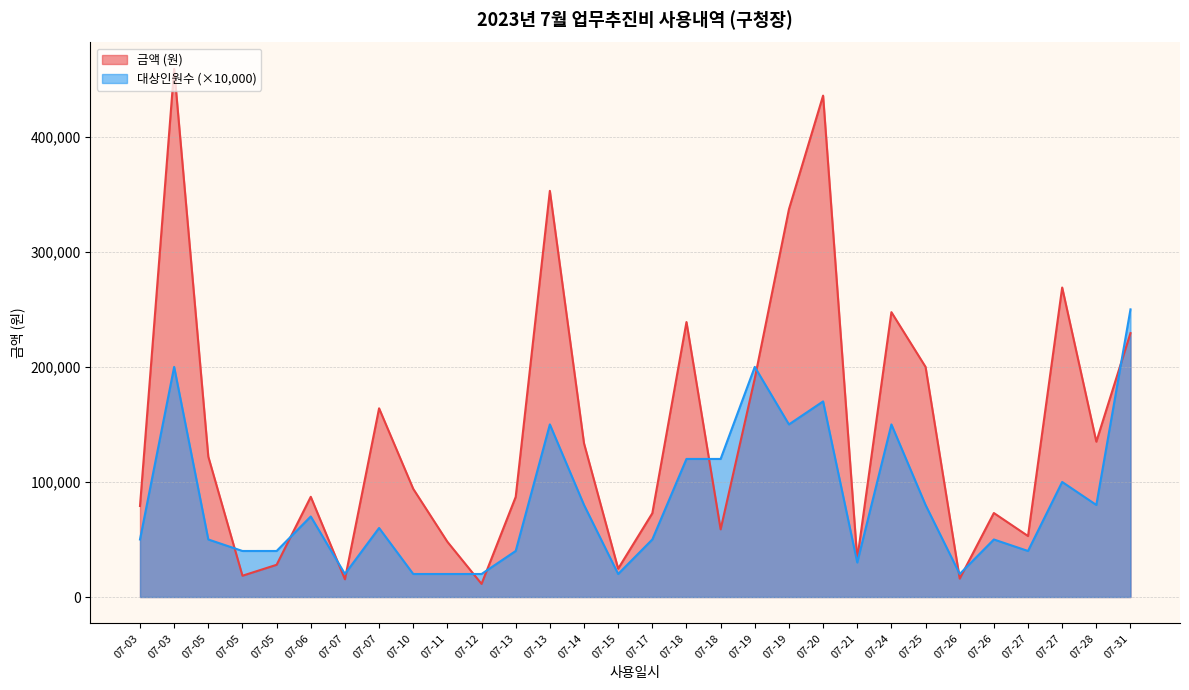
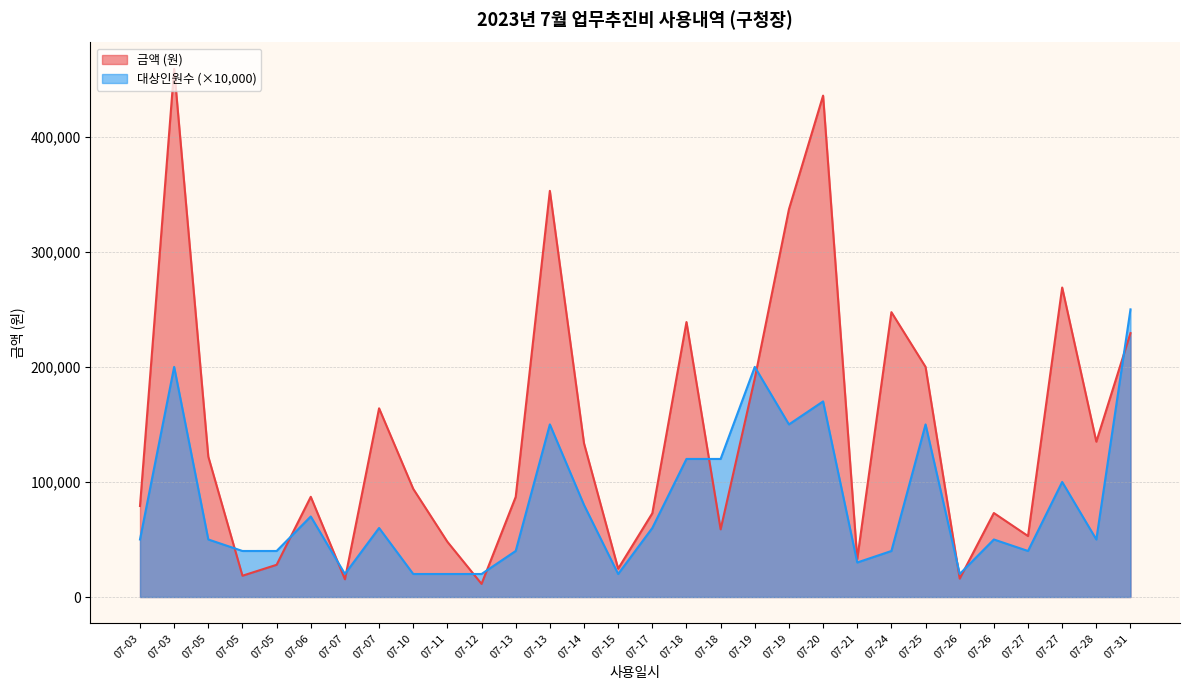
  {
    "금액 (원)": {
      "07-06": "87,000",
      "07-10": "94,000",
      "07-11": "48,000",
      "07-12": "11,000",
      "07-14": "134,000",
      "07-15": "25,000",
      "07-17": "73,000",
      "07-20": "436,000",
      "07-21": "33,000",
      "07-24": "248,000",
      "07-25": "200,000",
      "07-28": "135,000",
      "07-31": "229,000"
    },
    "대상인원수 (×10,000)": {
      "07-06": "70,000",
      "07-10": "20,000",
      "07-11": "20,000",
      "07-12": "20,000",
      "07-14": "80,000",
      "07-15": "20,000",
-     "07-17": "50,000",
+     "07-17": "60,000",
      "07-20": "170,000",
      "07-21": "30,000",
-     "07-24": "150,000",
-     "07-25": "80,000",
-     "07-28": "80,000",
+     "07-24": "40,000",
+     "07-25": "150,000",
+     "07-28": "50,000",
      "07-31": "250,000"
    }
  }
